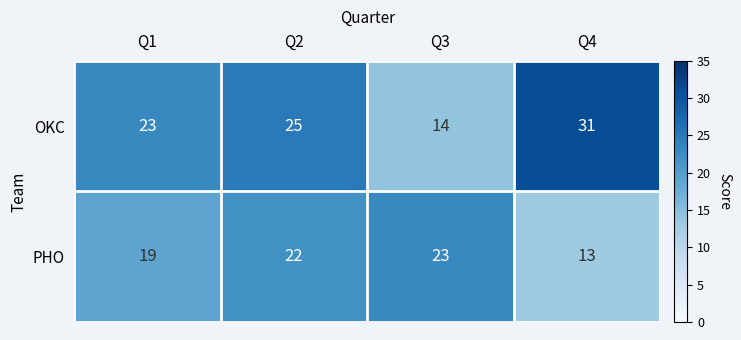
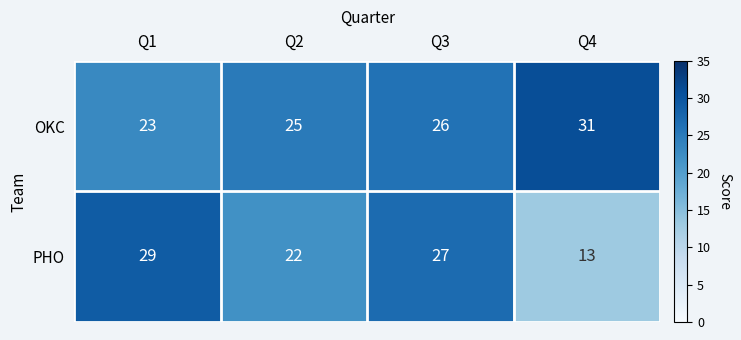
  {
    "OKC": {
      "Q1": 23,
      "Q2": 25,
-     "Q3": 14,
+     "Q3": 26,
      "Q4": 31
    },
    "PHO": {
-     "Q1": 19,
+     "Q1": 29,
      "Q2": 22,
-     "Q3": 23,
+     "Q3": 27,
      "Q4": 13
    }
  }
